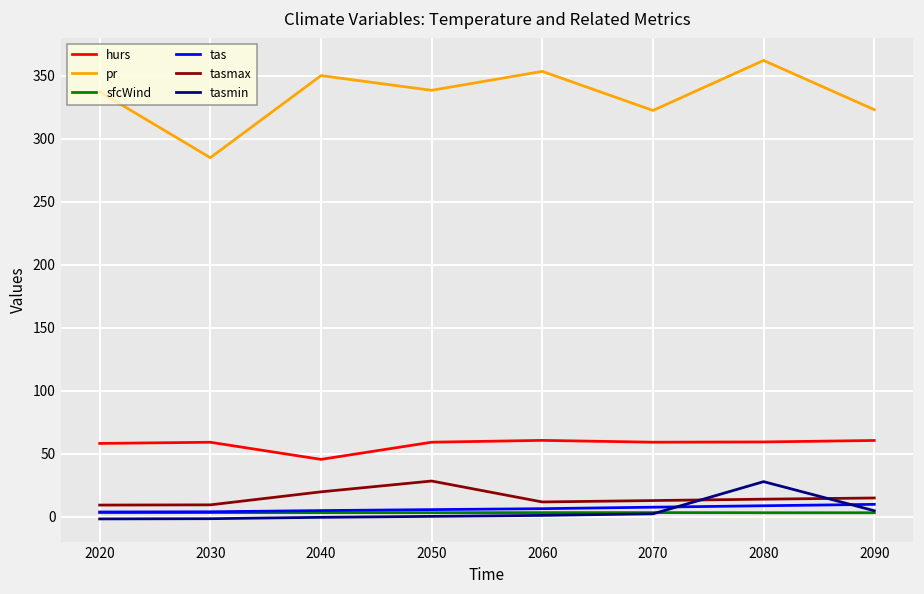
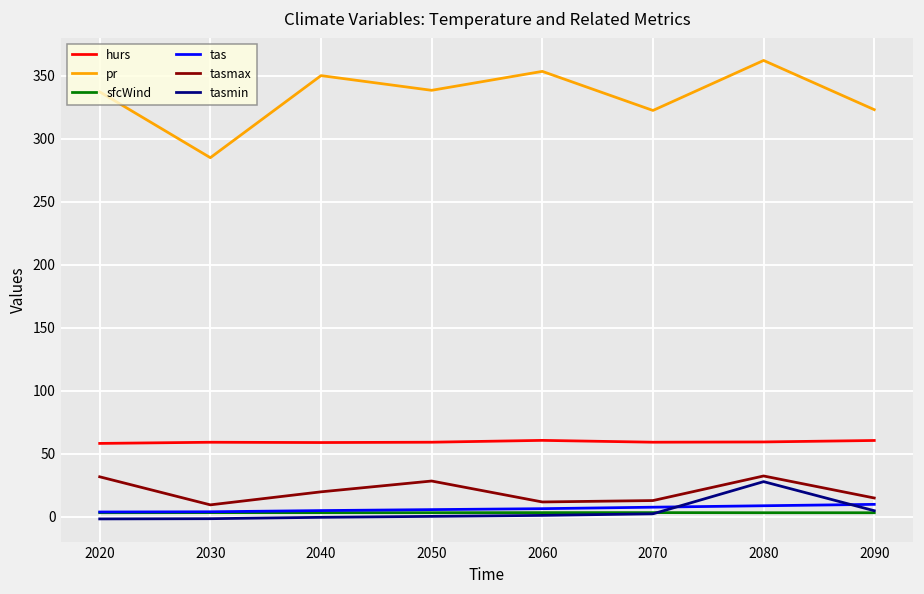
  {
    "hurs": {
      "2020": 58,
      "2030": 59,
-     "2040": 45,
+     "2040": 59,
      "2050": 59,
      "2060": 61,
      "2070": 59,
      "2080": 59,
      "2090": 60
    },
    "pr": {
      "2030": 285,
      "2040": 350,
      "2050": 338,
      "2060": 353,
      "2070": 322,
      "2080": 362,
      "2090": 323
    },
    "sfcWind": {
      "2050": 3,
      "2080": 3
    },
    "tas": {
      "2050": 6,
      "2060": 6,
      "2070": 7,
      "2080": 9,
      "2090": 10
    },
    "tasmax": {
-     "2020": 9,
+     "2020": 32,
      "2030": 9,
      "2040": 20,
      "2050": 28,
      "2060": 12,
      "2070": 13,
-     "2080": 14,
+     "2080": 32,
      "2090": 15
    },
    "tasmin": {
      "2020": -2,
      "2030": -2,
      "2040": -1,
      "2050": 0,
      "2080": 28
    }
  }
